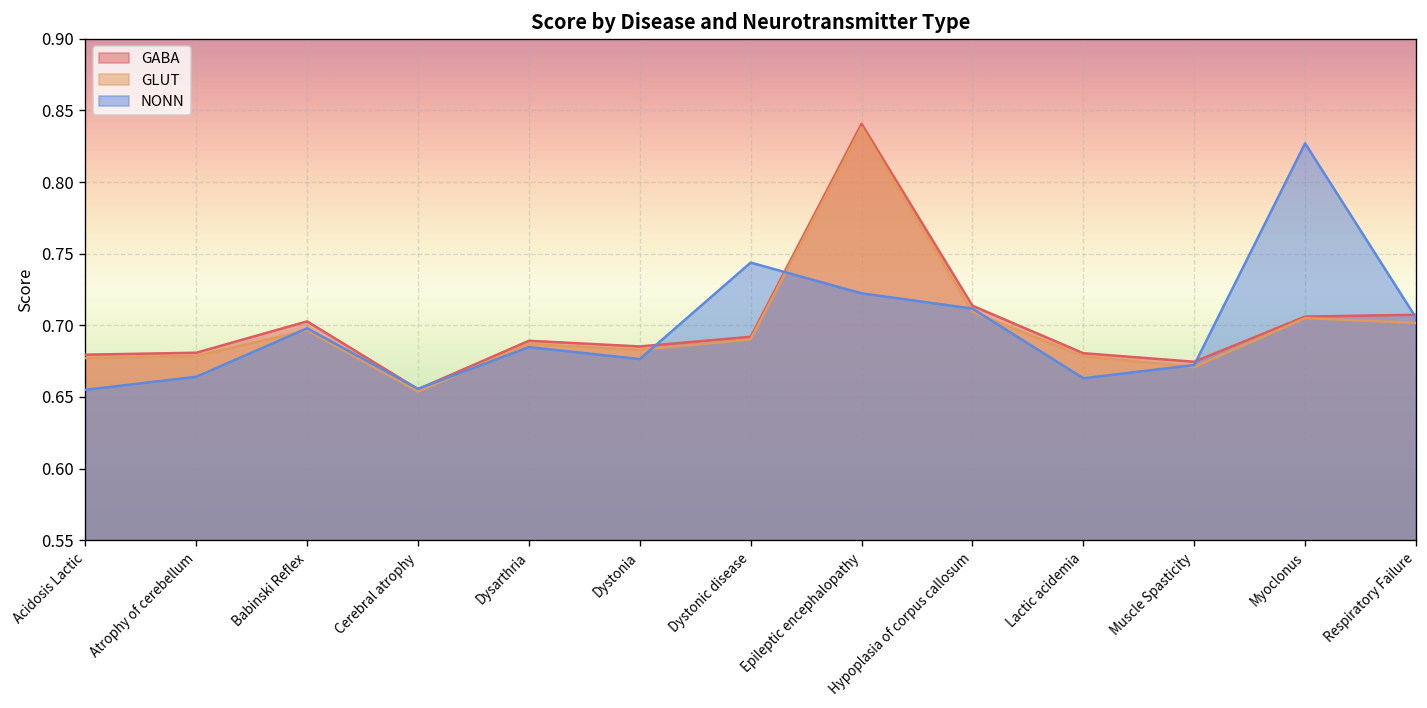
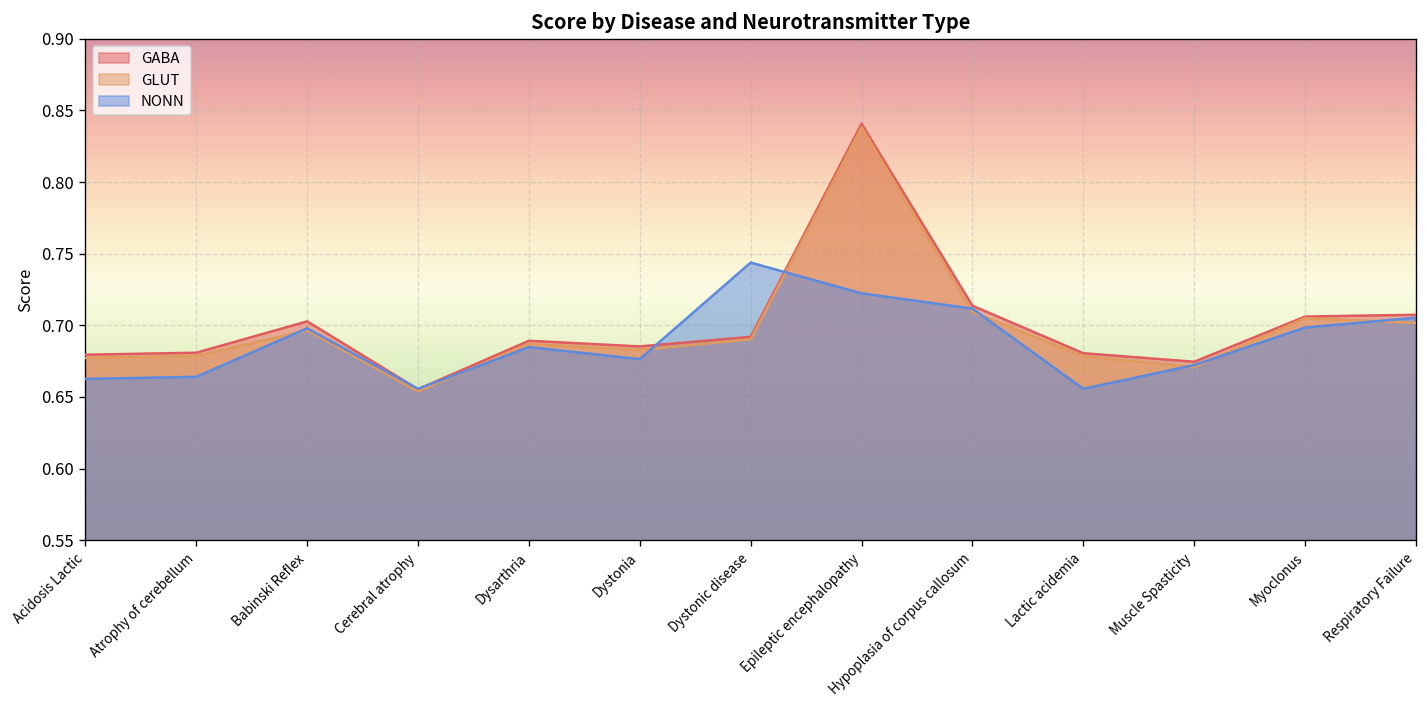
  {
    "NONN": {
-     "Acidosis Lactic": 0.655,
+     "Acidosis Lactic": 0.663,
      "Atrophy of cerebellum": 0.664,
      "Dystonia": 0.676,
      "Dystonic disease": 0.744,
      "Epileptic encephalopathy": 0.722,
-     "Lactic acidemia": 0.663,
-     "Myoclonus": 0.827
+     "Lactic acidemia": 0.656,
+     "Myoclonus": 0.698
    }
  }
